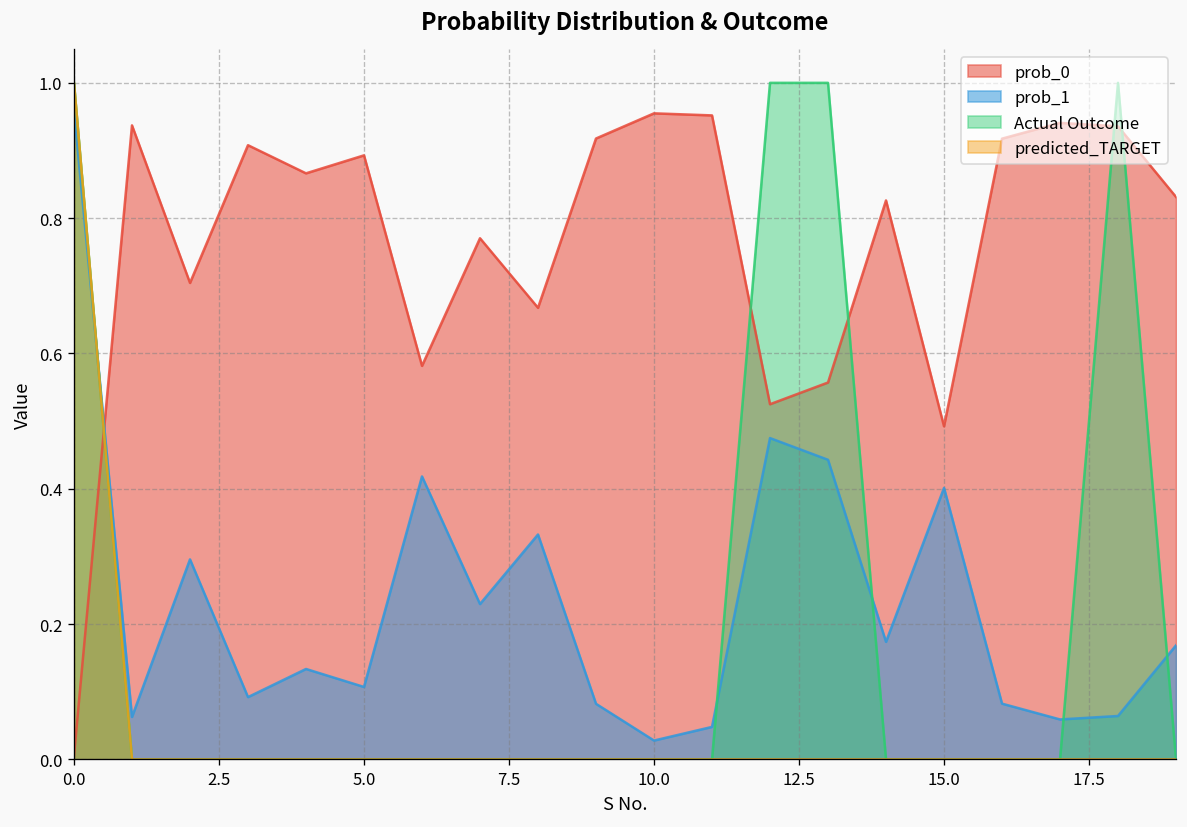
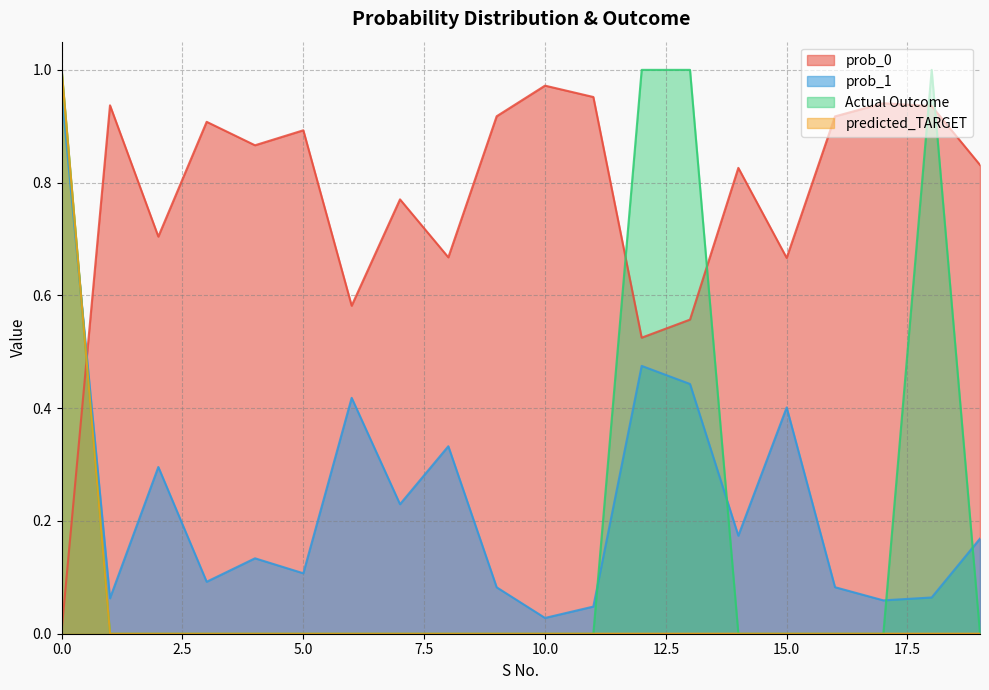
  {
    "prob_0": {
      "0.0": 0.01,
      "5.0": 0.89,
-     "10.0": 0.95,
-     "15.0": 0.49
+     "10.0": 0.97,
+     "15.0": 0.67
    },
    "prob_1": {
      "0.0": 0.96,
      "5.0": 0.11,
      "10.0": 0.03,
      "15.0": 0.40
    }
  }
